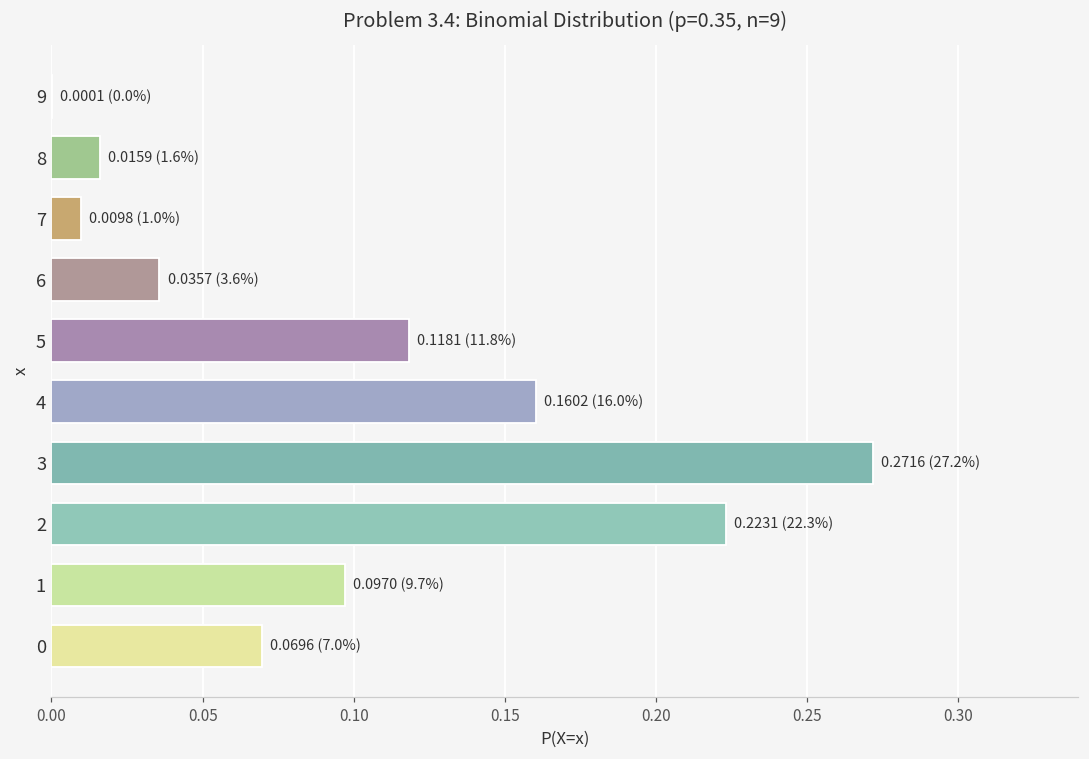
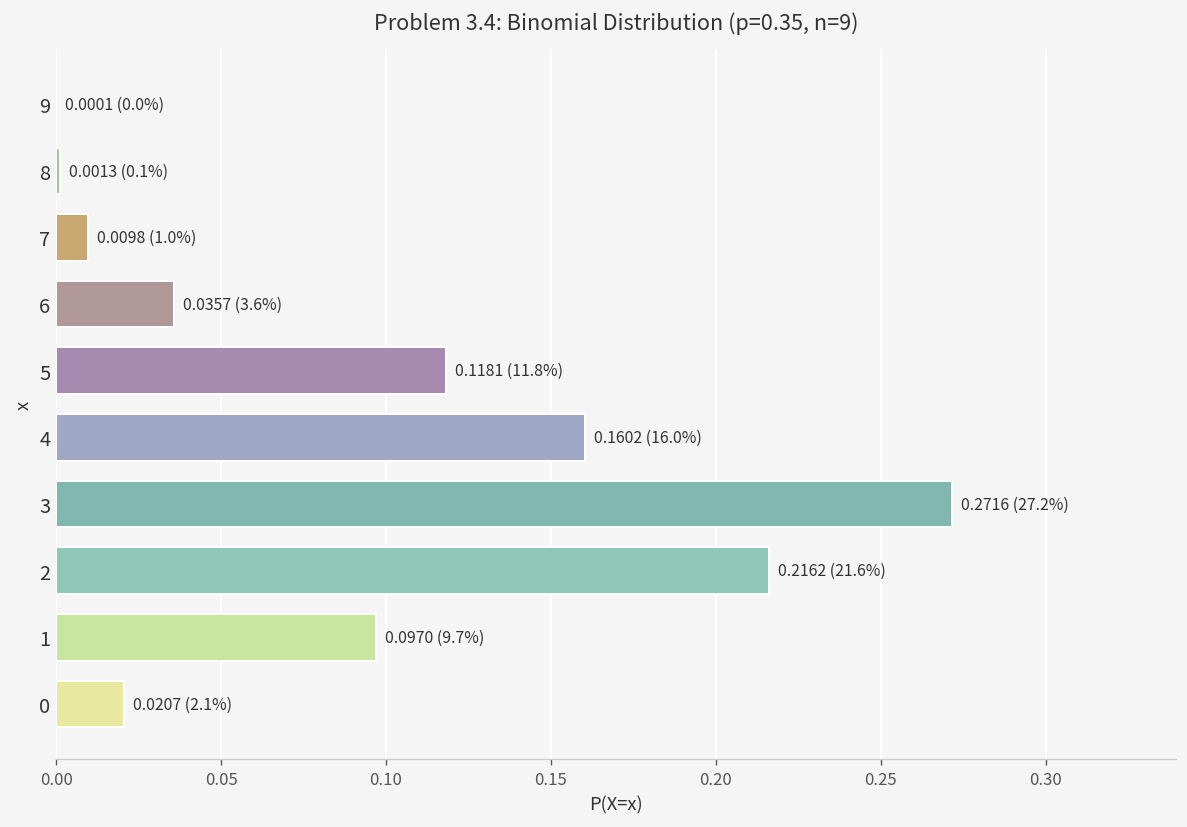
  {
    "9": "0.0001",
-   "8": "0.0159 (1.6%)",
+   "8": "0.0013 (0.1%)",
    "7": "0.0098",
    "6": "0.0357",
    "5": "0.1181",
    "4": "0.1602",
    "3": "0.2716",
-   "2": "0.2231 (22.3%)",
+   "2": "0.2162 (21.6%)",
    "1": "0.0970",
-   "0": "0.0696 (7.0%)"
+   "0": "0.0207 (2.1%)"
  }
